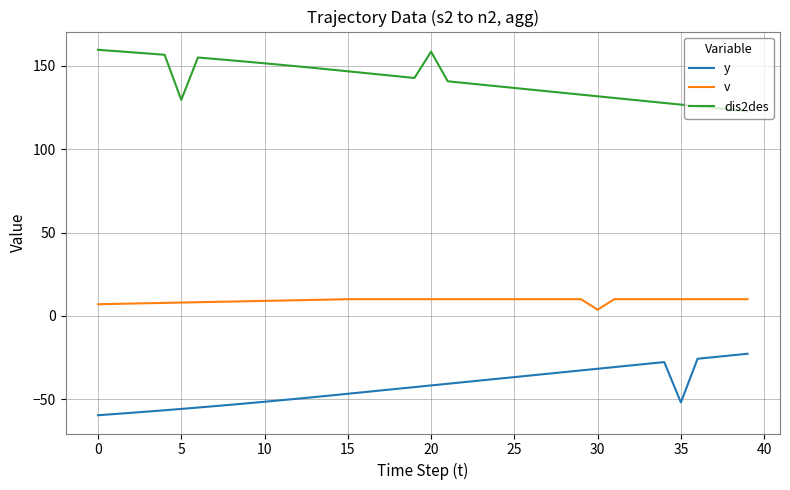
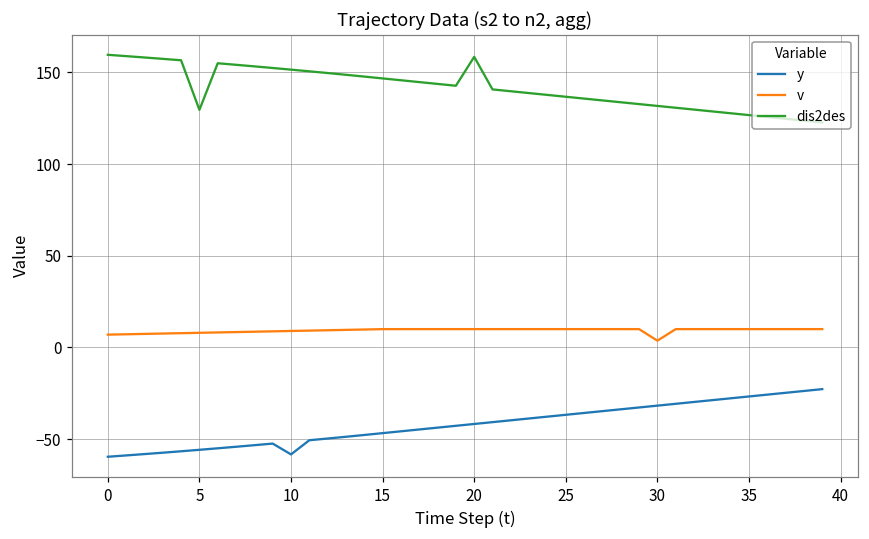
  {
    "y": {
      "0": -60,
      "5": -56,
-     "10": -52,
+     "10": -58,
      "15": -47,
      "20": -42,
      "25": -37,
      "30": -32,
-     "35": -52
+     "35": -27
    },
    "v": {
      "0": 7,
      "5": 8,
      "10": 9,
      "15": 10,
      "20": 10,
      "25": 10,
      "30": 4,
      "35": 10
    },
    "dis2des": {
      "0": 160,
      "5": 130,
      "10": 152,
      "15": 147,
      "20": 158,
      "25": 137,
      "30": 132,
      "35": 127
    }
  }
